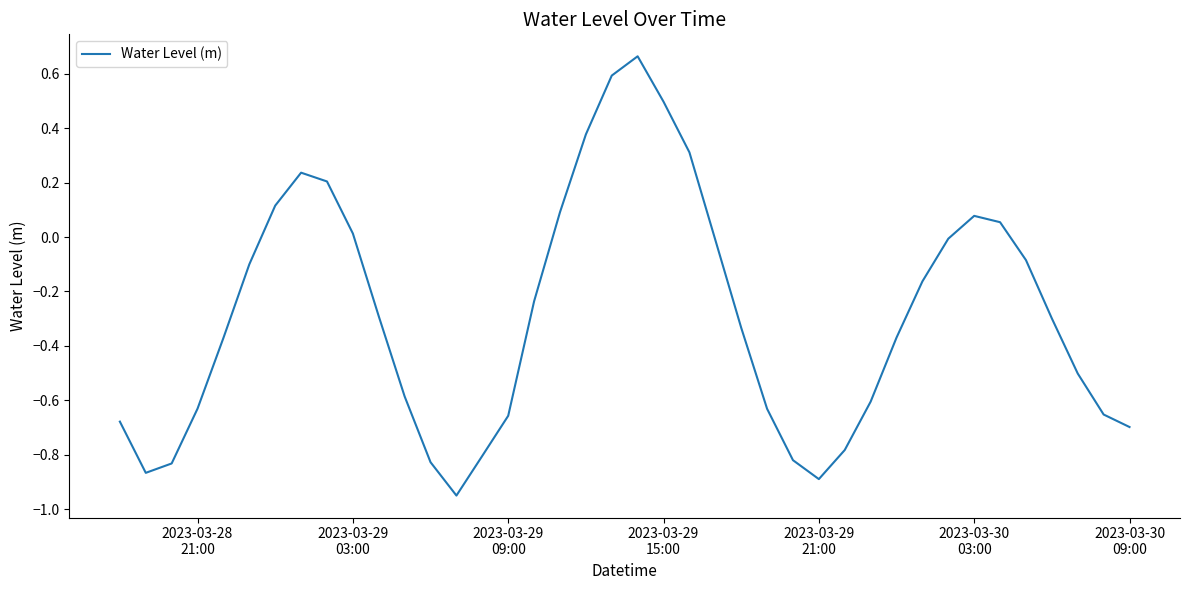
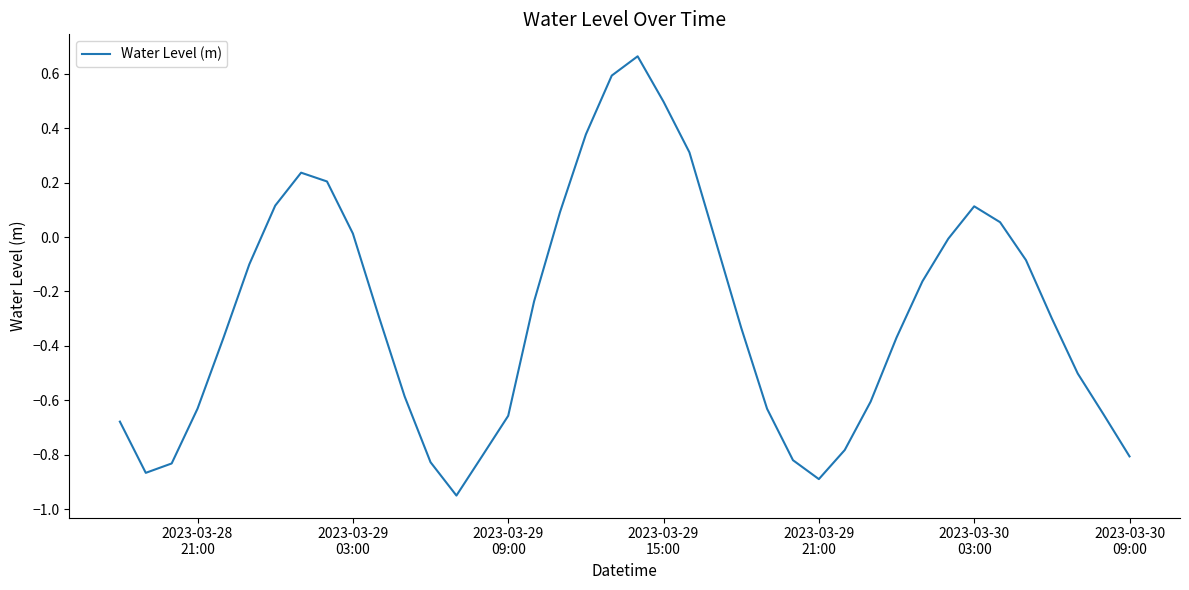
  {
    "2023-03-28 21:00": -0.63,
    "2023-03-29 03:00": 0.01,
    "2023-03-29 09:00": -0.66,
    "2023-03-29 15:00": 0.50,
    "2023-03-29 21:00": -0.89,
-   "2023-03-30 03:00": 0.08,
-   "2023-03-30 09:00": -0.70
+   "2023-03-30 03:00": 0.11,
+   "2023-03-30 09:00": -0.81
  }
